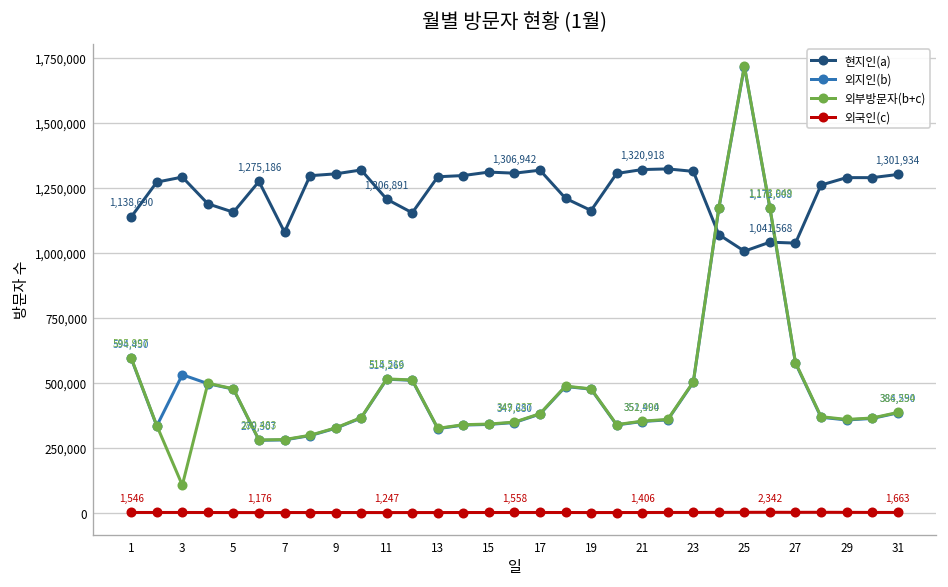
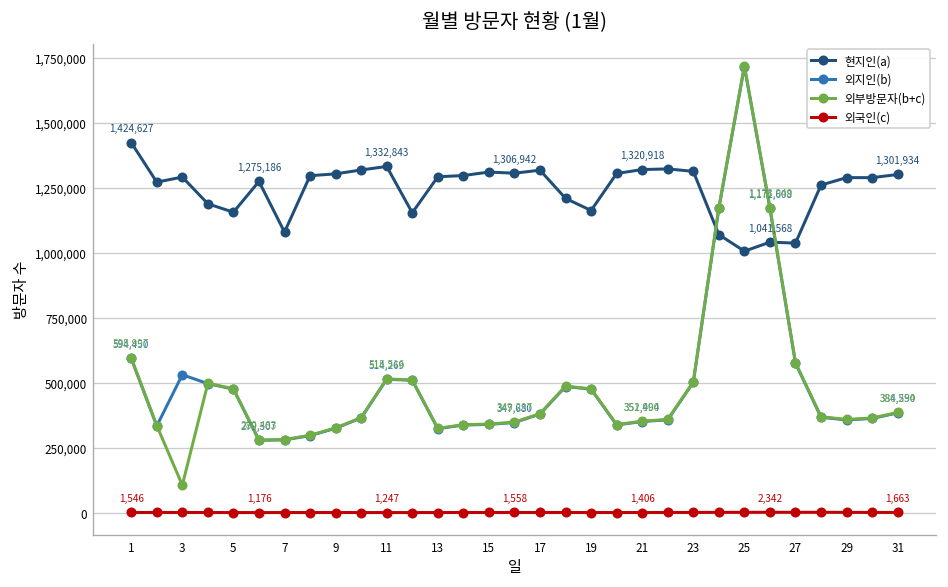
  {
    "현지인(a)": {
-     "1": "1,138,690",
-     "11": "1,206,891",
+     "1": "1,424,627",
+     "11": "1,332,843",
      "21": "1,320,918",
      "31": "1,301,934"
    },
    "외지인(b)": {
      "3": "530,000"
    },
    "외부방문자(b+c)": {
      "3": "110,000"
    },
    "외국인(c)": {
      "1": "1,546",
      "11": "1,247",
      "21": "1,406",
      "31": "1,663"
    }
  }
